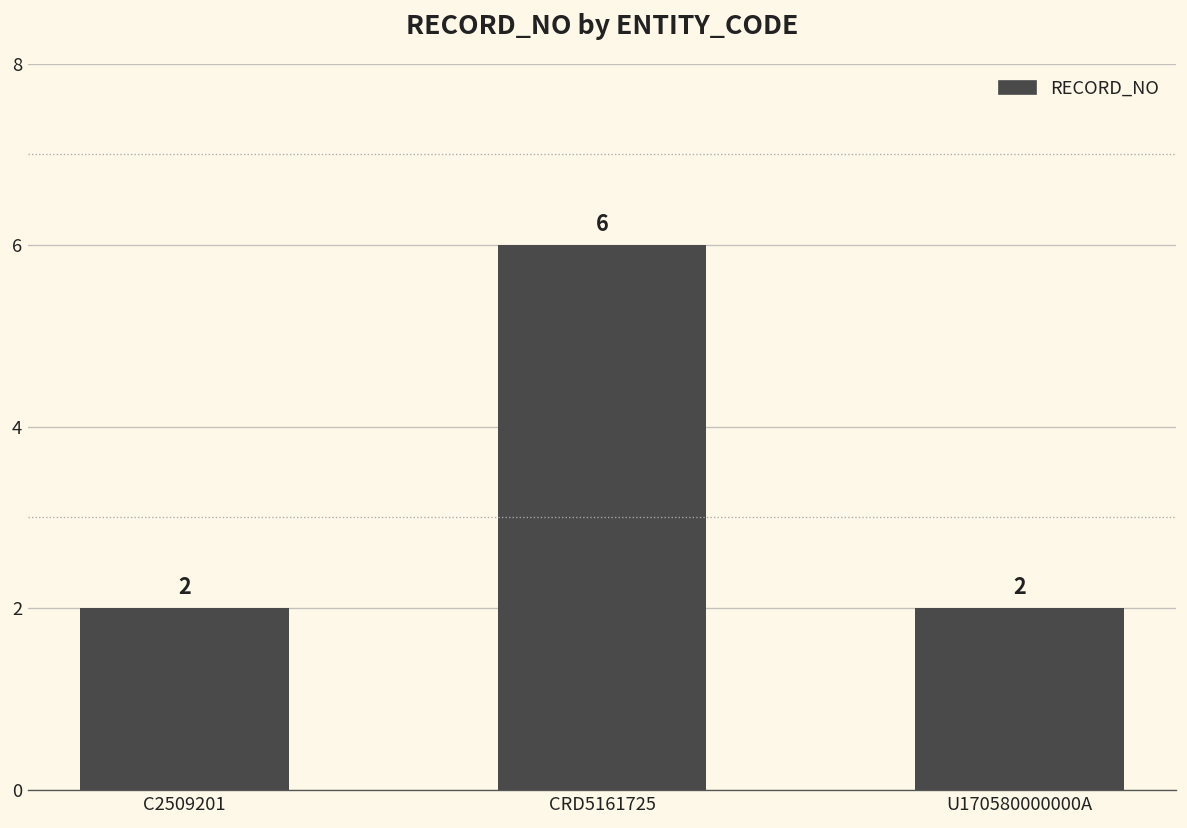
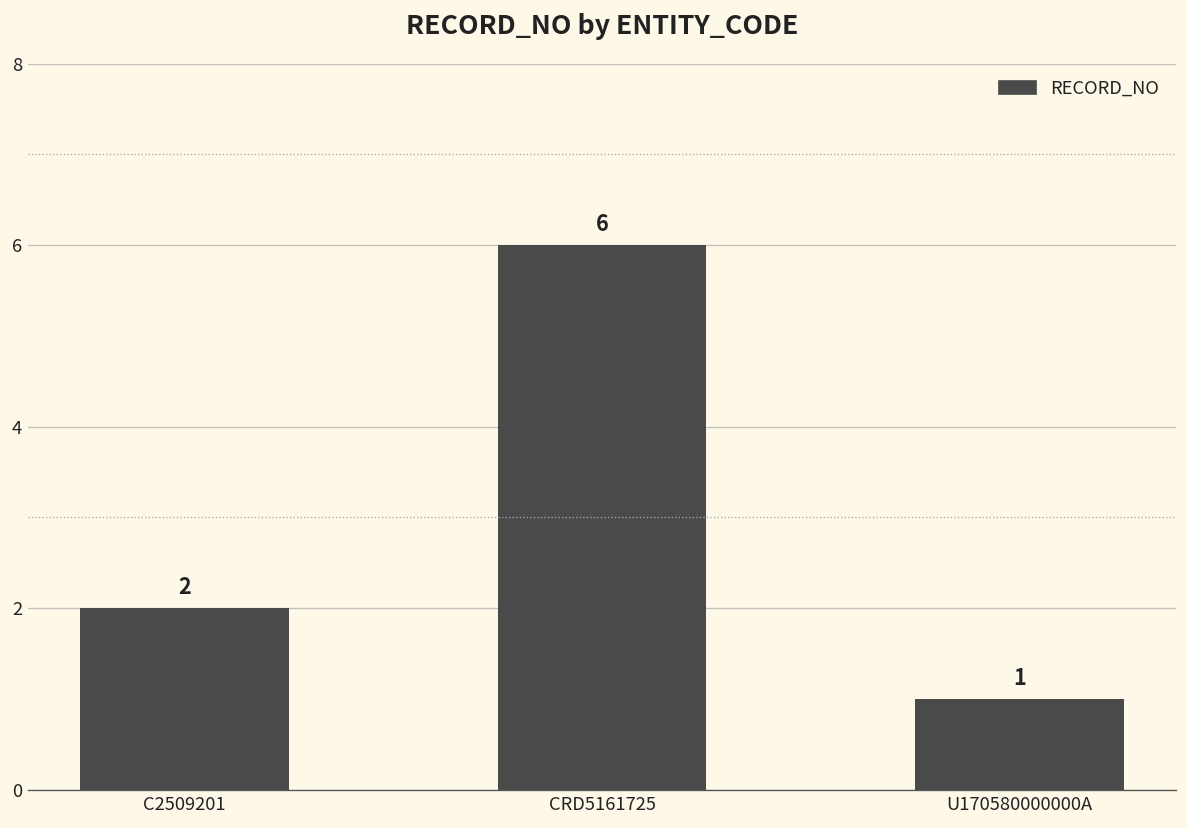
  {
    "C2509201": 2,
    "CRD5161725": 6,
-   "U170580000000A": 2
+   "U170580000000A": 1
  }
